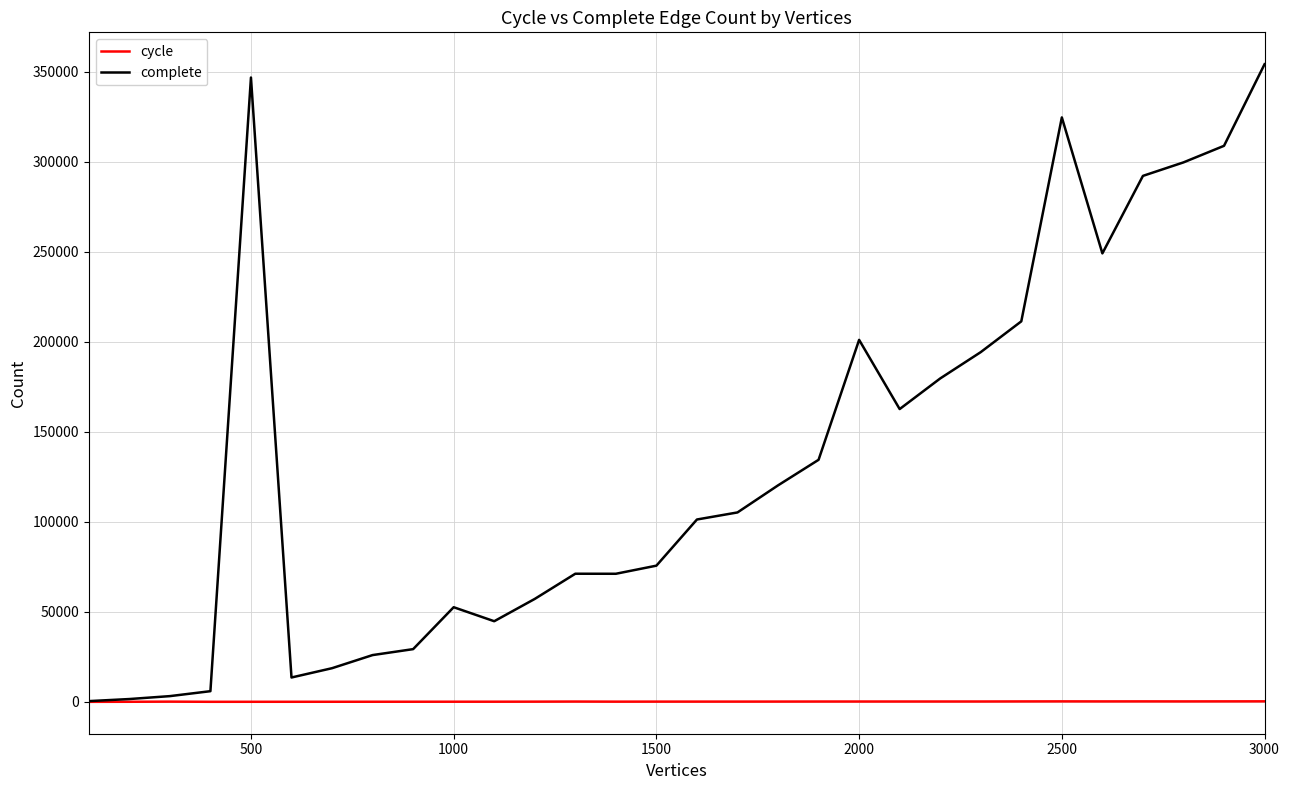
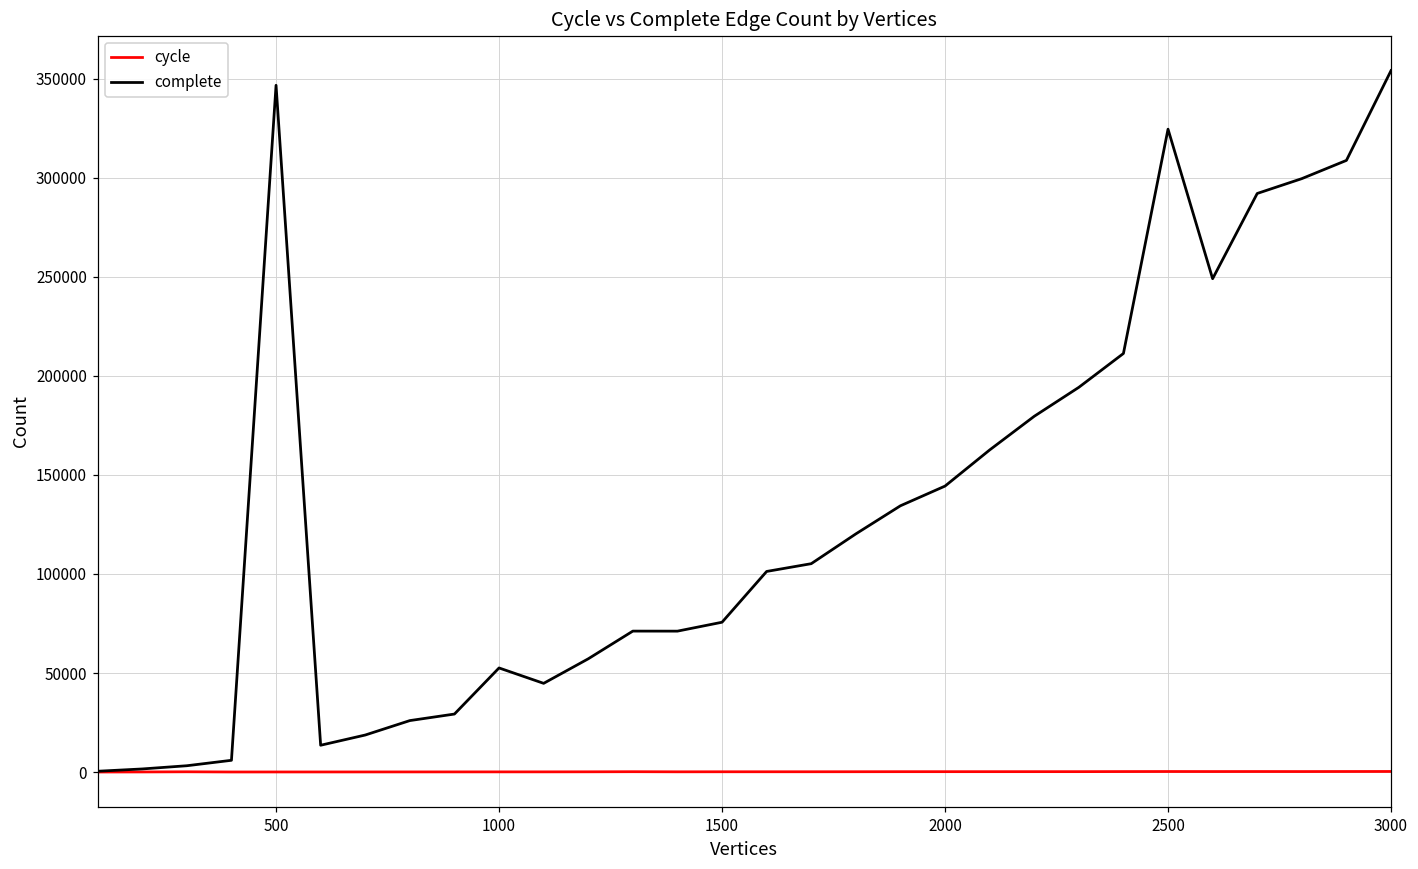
  {
    "cycle": {
      "500": 0,
      "1000": 0,
      "1500": 0,
      "2000": 0,
      "2500": 0,
      "3000": 0
    },
    "complete": {
      "500": 347000,
      "1000": 53000,
      "1500": 76000,
-     "2000": 201000,
+     "2000": 144000,
      "2500": 325000,
      "3000": 354000
    }
  }
